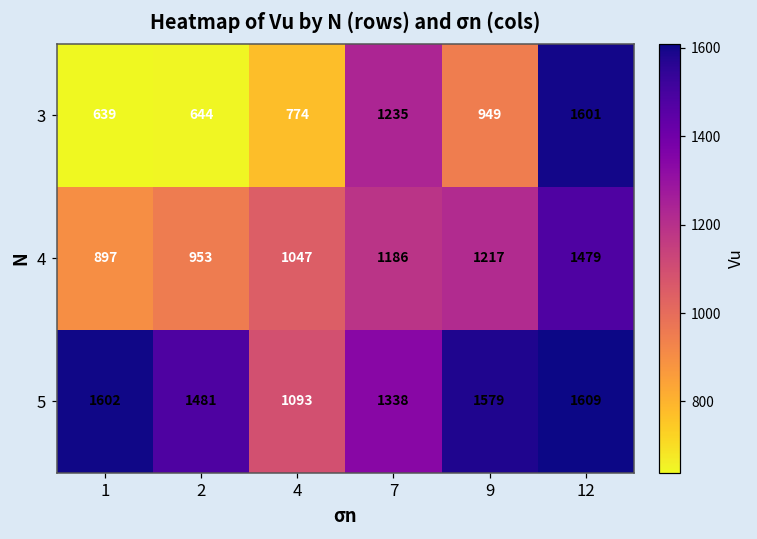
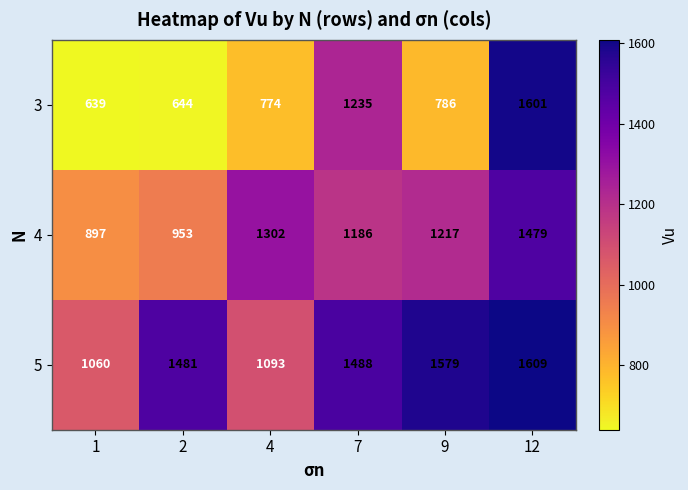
  {
    "3": {
      "1": 639,
      "2": 644,
      "4": 774,
      "7": 1235,
-     "9": 949,
+     "9": 786,
      "12": 1601
    },
    "4": {
      "1": 897,
      "2": 953,
-     "4": 1047,
+     "4": 1302,
      "7": 1186,
      "9": 1217,
      "12": 1479
    },
    "5": {
-     "1": 1602,
+     "1": 1060,
      "2": 1481,
      "4": 1093,
-     "7": 1338,
+     "7": 1488,
      "9": 1579,
      "12": 1609
    }
  }
